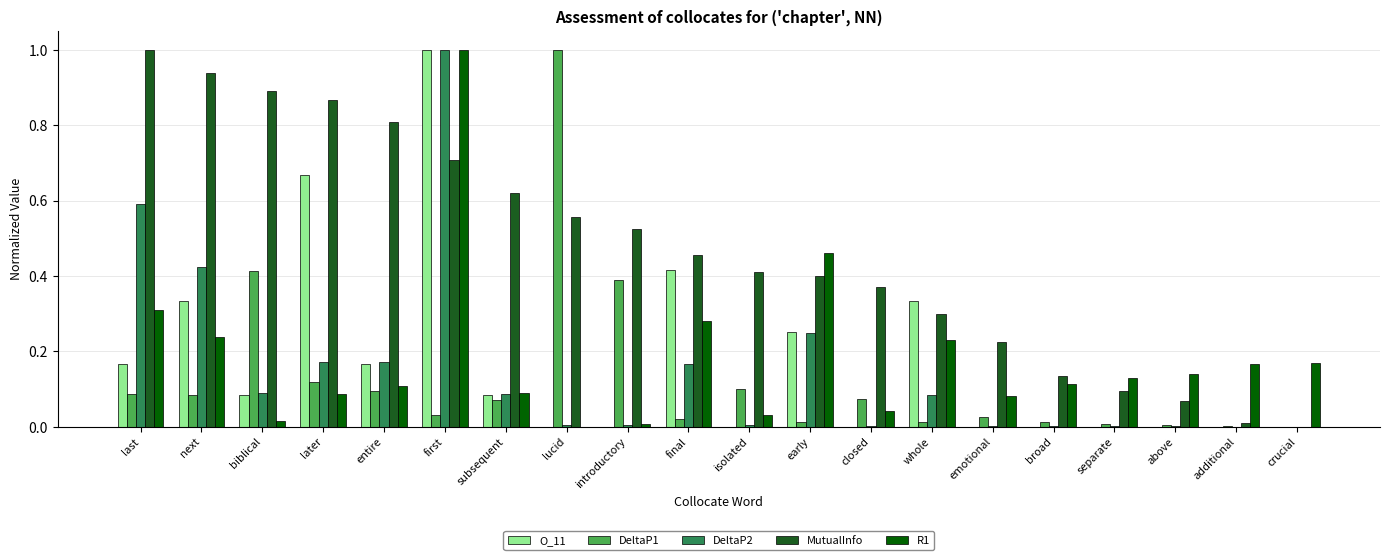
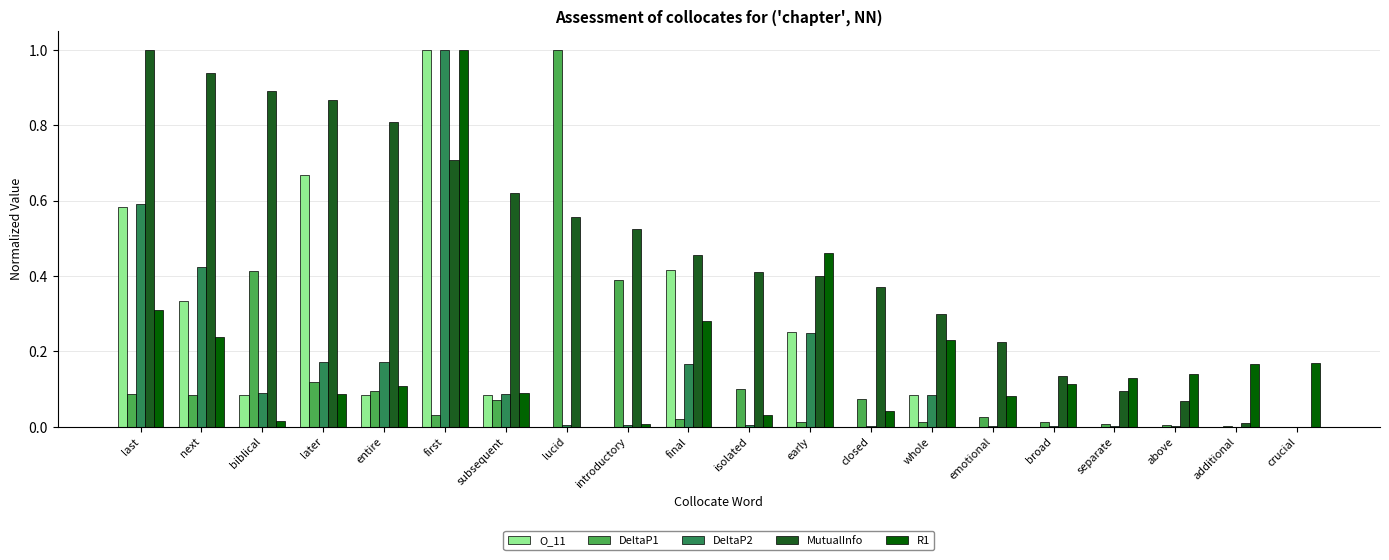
  {
    "O_11": {
-     "last": 0.17,
+     "last": 0.58,
      "next": 0.33,
      "biblical": 0.08,
      "later": 0.67,
-     "entire": 0.17,
+     "entire": 0.08,
      "first": 1.00,
      "subsequent": 0.08,
      "lucid": 0.00,
      "introductory": 0.00,
      "final": 0.42,
      "isolated": 0.00,
      "early": 0.25,
      "closed": 0.00,
-     "whole": 0.33,
+     "whole": 0.08,
      "emotional": 0.00,
      "broad": 0.00,
      "separate": 0.00,
      "above": 0.00,
      "additional": 0.00,
      "crucial": 0.00
    }
  }
